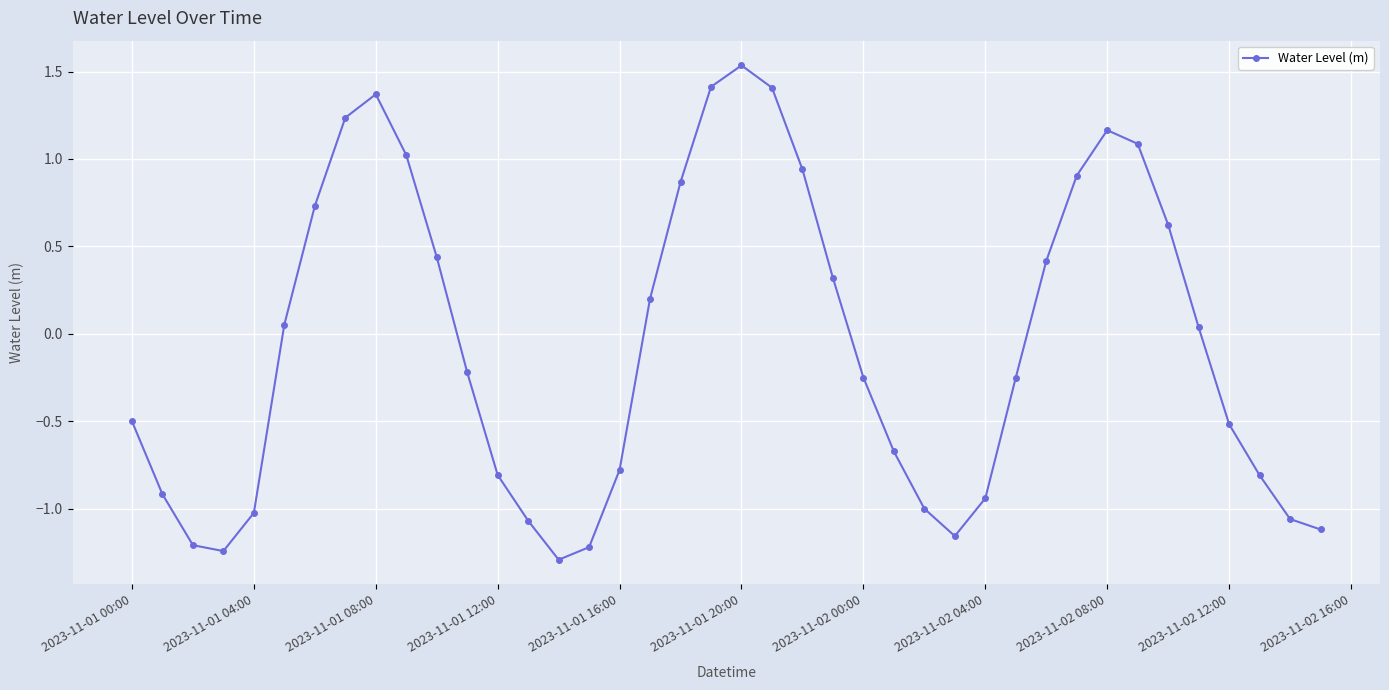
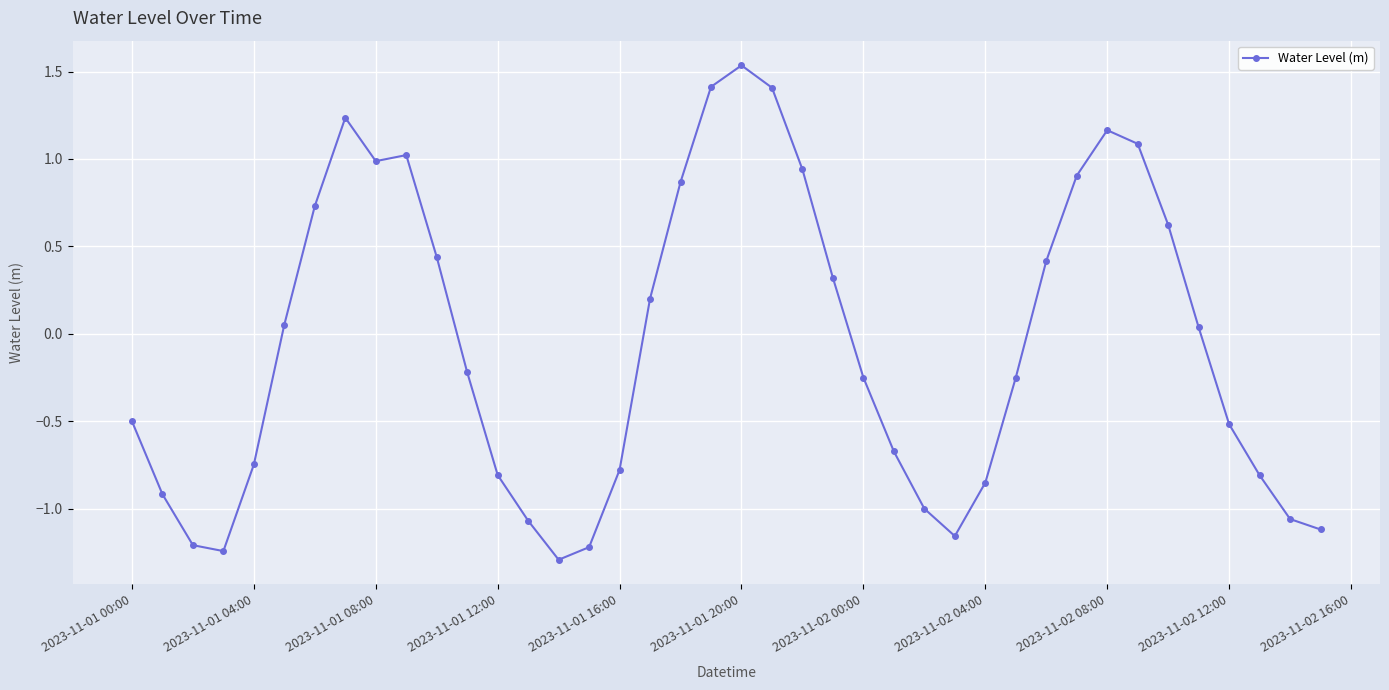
  {
    "2023-11-01 00:00": -0.50,
-   "2023-11-01 04:00": -1.02,
-   "2023-11-01 08:00": 1.37,
+   "2023-11-01 04:00": -0.75,
+   "2023-11-01 08:00": 0.99,
    "2023-11-01 12:00": -0.81,
    "2023-11-01 16:00": -0.78,
    "2023-11-01 20:00": 1.54,
    "2023-11-02 00:00": -0.25,
-   "2023-11-02 04:00": -0.94,
+   "2023-11-02 04:00": -0.85,
    "2023-11-02 08:00": 1.16,
    "2023-11-02 12:00": -0.52
  }
